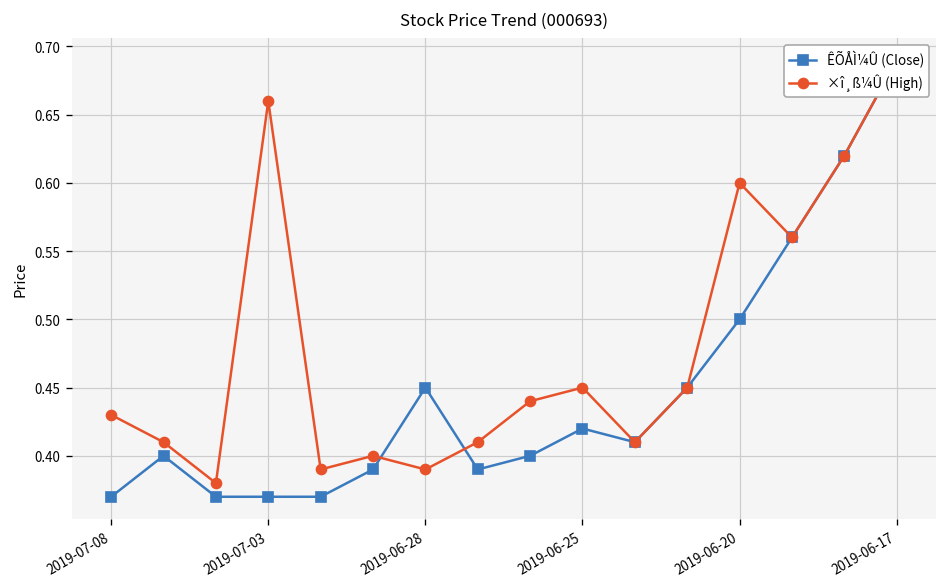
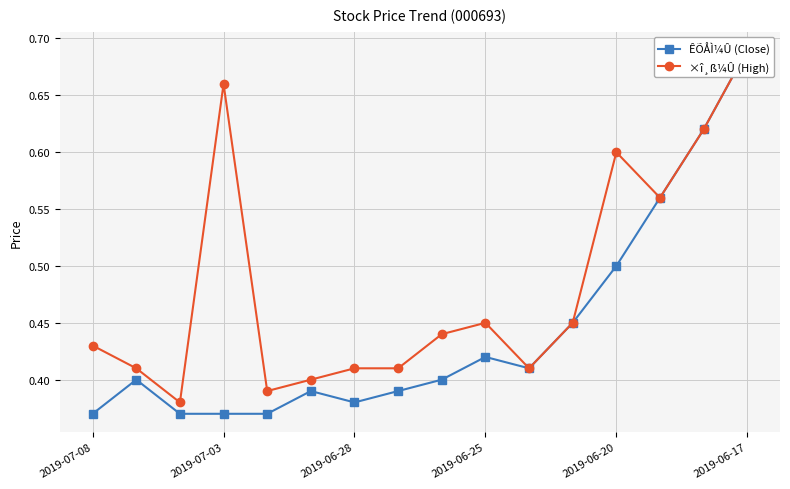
  {
    "ÊÕÅÌ¼Û (Close)": {
      "2019-07-08": 0.37,
      "2019-07-03": 0.37,
-     "2019-06-28": 0.45,
+     "2019-06-28": 0.38,
      "2019-06-25": 0.42,
      "2019-06-20": 0.50
    },
    "×î¸ß¼Û (High)": {
      "2019-07-08": 0.43,
      "2019-07-03": 0.66,
-     "2019-06-28": 0.39,
+     "2019-06-28": 0.41,
      "2019-06-25": 0.45,
      "2019-06-20": 0.60
    }
  }
